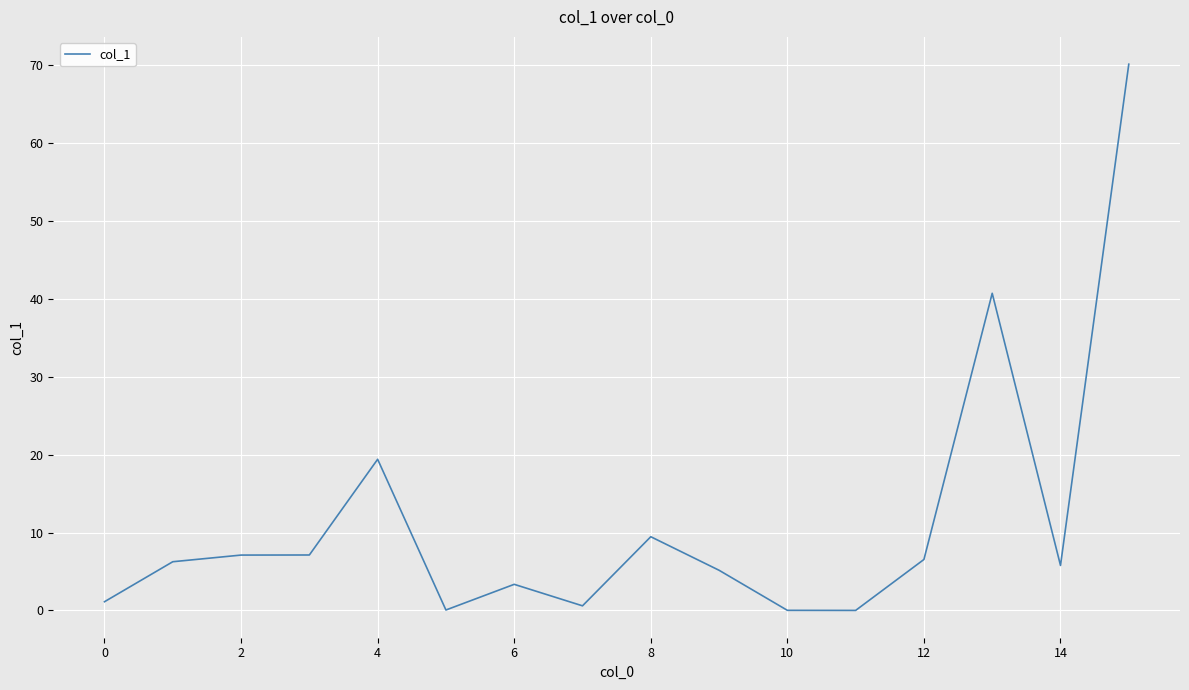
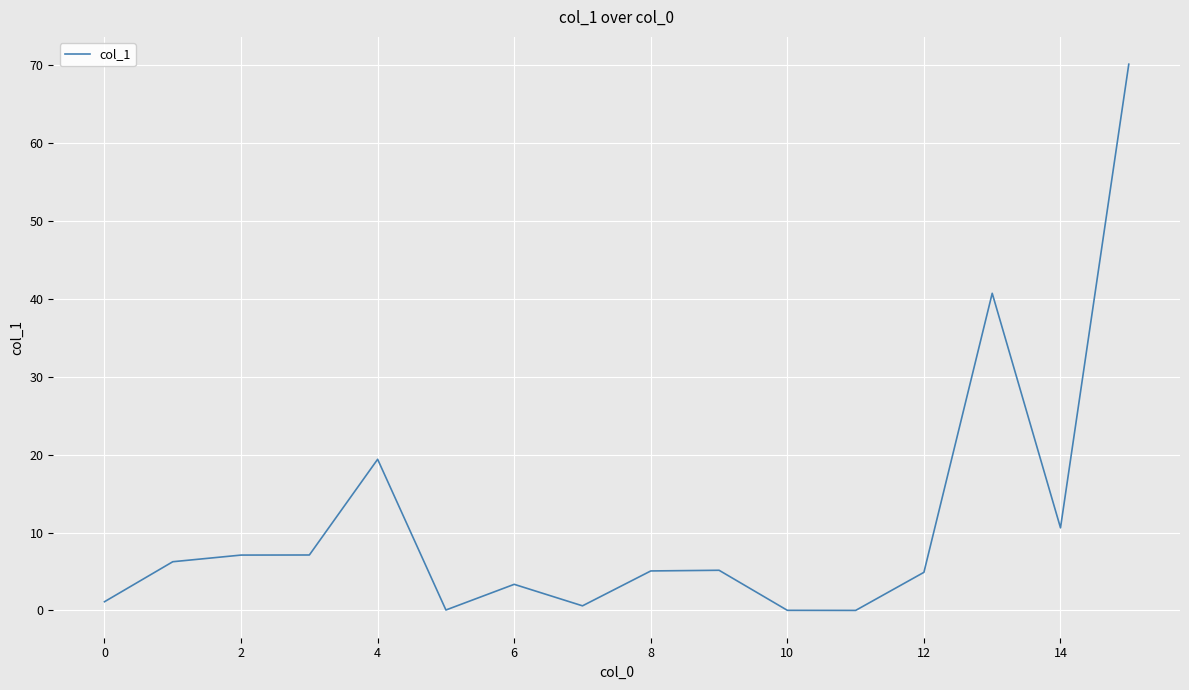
  {
    "0": 1,
    "2": 7,
    "4": 19,
    "6": 3,
-   "8": 9,
+   "8": 5,
    "10": 0,
-   "12": 7,
-   "14": 6
+   "12": 5,
+   "14": 11
  }
